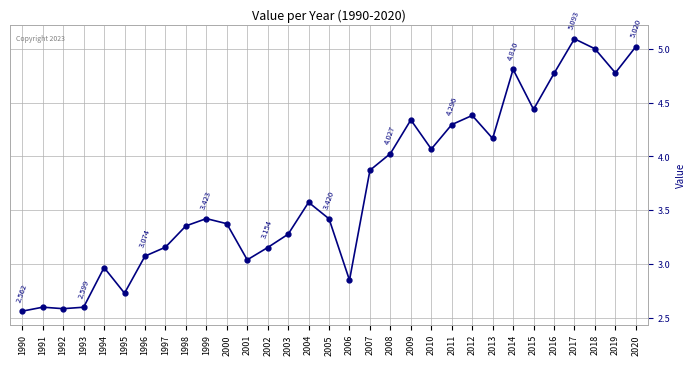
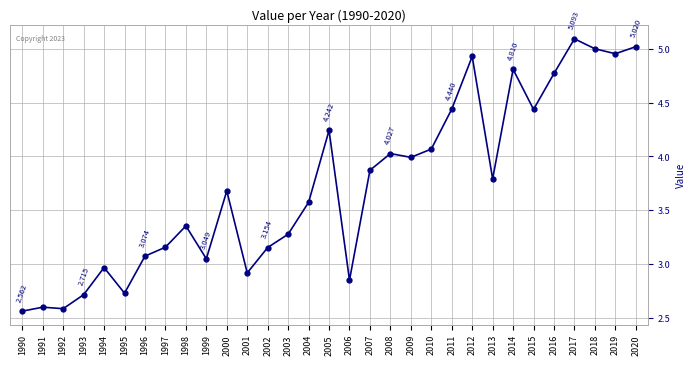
  {
    "1990": 2.562,
-   "1993": 2.599,
+   "1993": 2.715,
    "1996": 3.074,
-   "1999": 3.423,
-   "2000": 3.38,
-   "2001": 3.04,
+   "1999": 3.049,
+   "2000": 3.68,
+   "2001": 2.92,
    "2002": 3.154,
-   "2005": 3.420,
+   "2005": 4.242,
    "2008": 4.027,
-   "2009": 4.34,
-   "2011": 4.296,
-   "2012": 4.38,
-   "2013": 4.17,
+   "2009": 3.99,
+   "2011": 4.440,
+   "2012": 4.93,
+   "2013": 3.79,
    "2014": 4.810,
    "2017": 5.093,
-   "2019": 4.78,
+   "2019": 4.95,
    "2020": 5.020
  }
